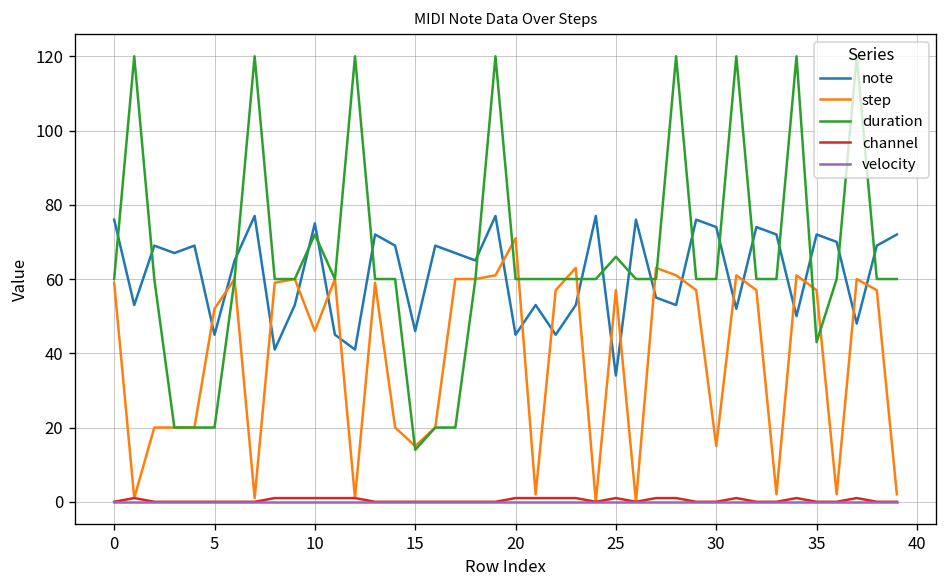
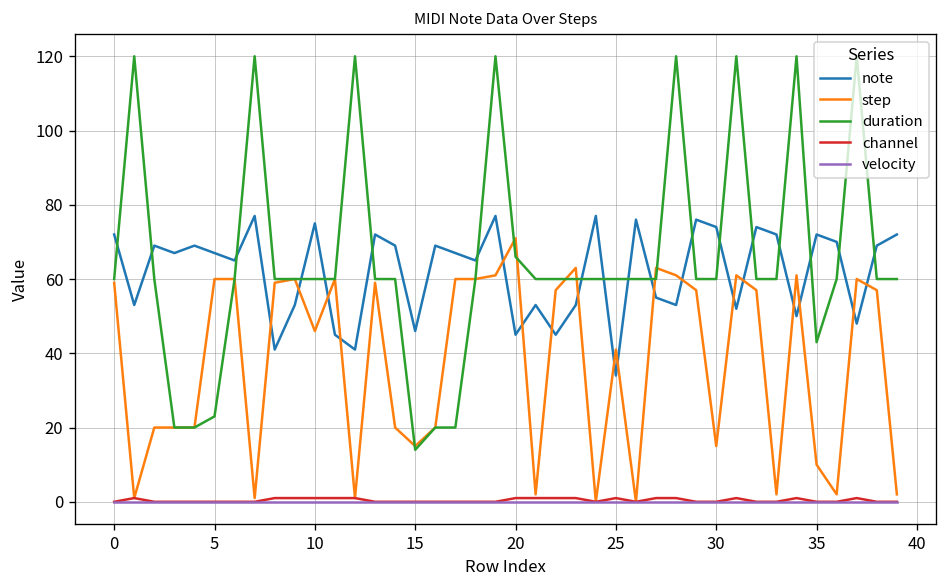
  {
    "note": {
-     "0": 76,
-     "5": 45,
+     "0": 72,
+     "5": 67,
      "10": 75,
      "15": 46,
      "20": 45,
      "25": 34,
      "30": 74,
      "35": 72
    },
    "step": {
      "0": 59,
-     "5": 52,
+     "5": 60,
      "10": 46,
      "15": 15,
      "20": 71,
-     "25": 57,
+     "25": 41,
      "30": 15,
-     "35": 57
+     "35": 10
    },
    "duration": {
      "0": 60,
-     "5": 20,
-     "10": 72,
+     "5": 23,
+     "10": 60,
      "15": 14,
-     "20": 60,
-     "25": 66,
+     "20": 66,
+     "25": 60,
      "30": 60,
      "35": 43
    },
    "channel": {
      "10": 1,
      "20": 1,
      "25": 1
    },
    "velocity": {
      "10": 0,
      "20": 0,
      "25": 0
    }
  }
